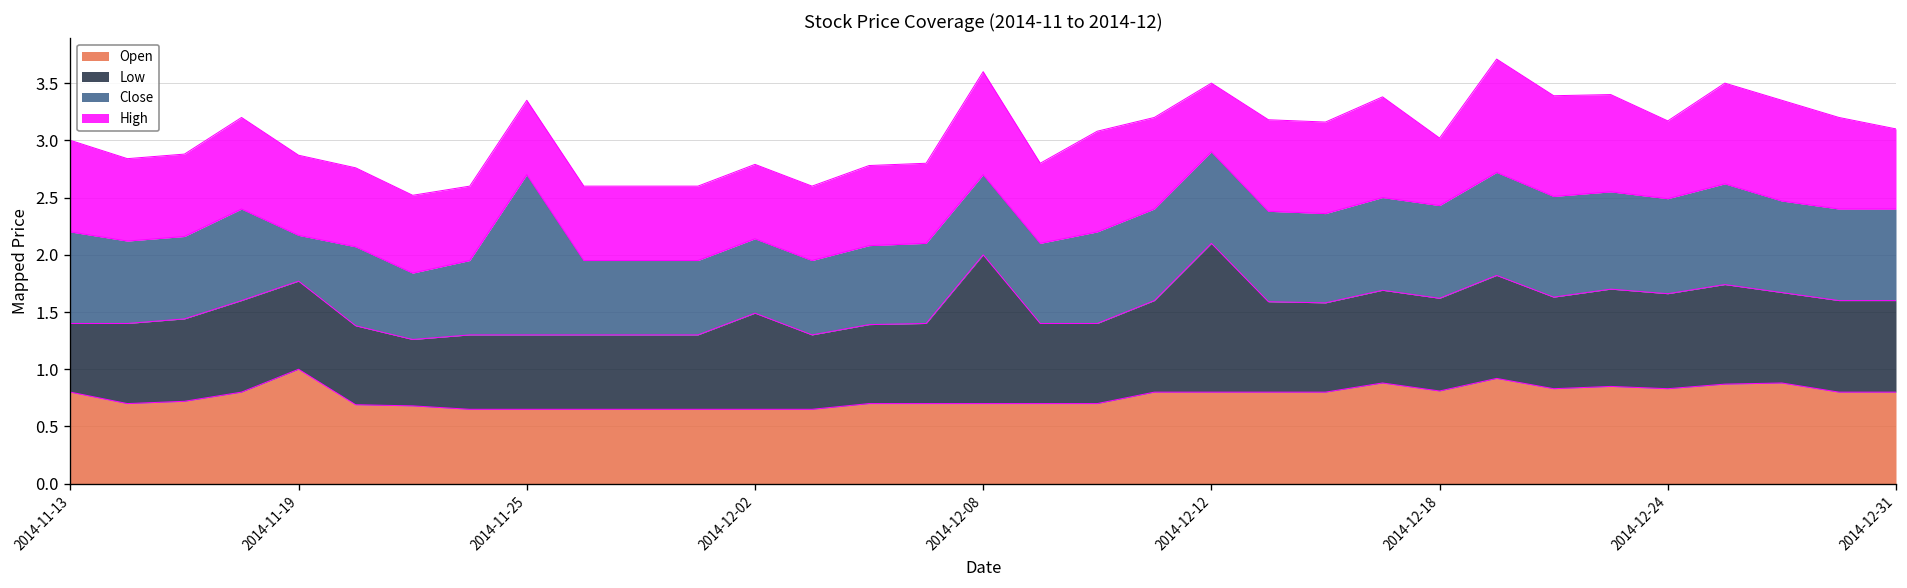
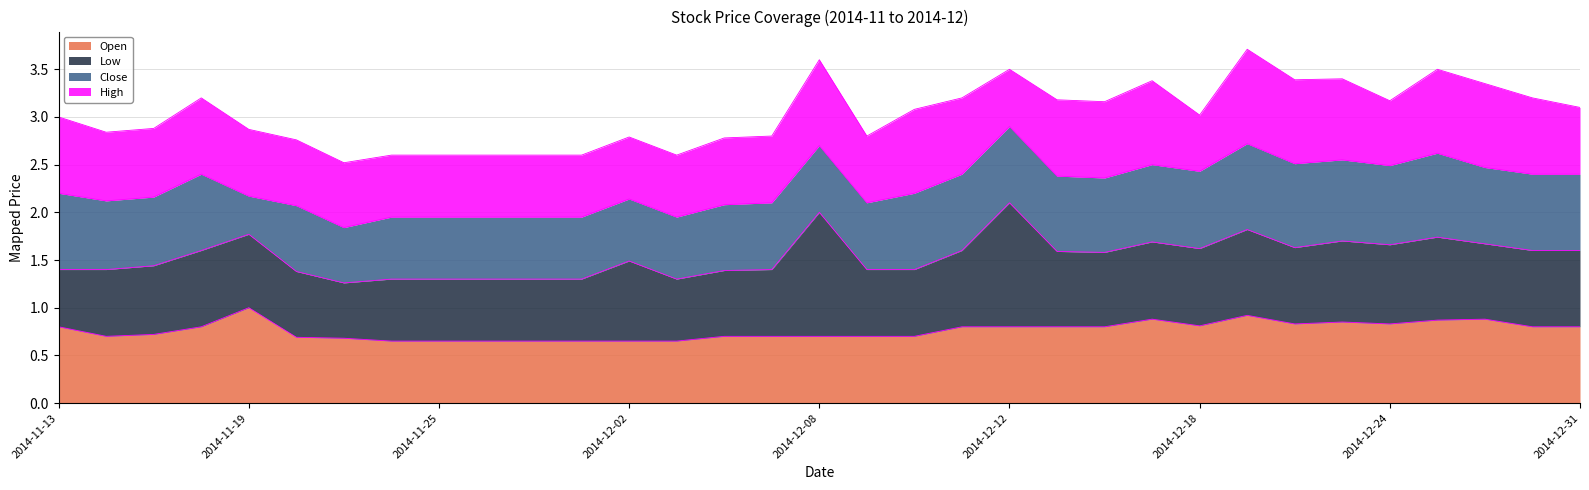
  {
    "Open": {
      "2014-11-13": 0.8,
      "2014-11-19": 1.0,
      "2014-11-25": 0.7,
      "2014-12-02": 0.7,
      "2014-12-08": 0.7,
      "2014-12-12": 0.8,
      "2014-12-18": 0.8,
      "2014-12-24": 0.8,
      "2014-12-31": 0.8
    },
    "Low": {
      "2014-11-13": 0.6,
      "2014-11-19": 0.8,
      "2014-11-25": 0.7,
      "2014-12-02": 0.8,
      "2014-12-08": 1.3,
      "2014-12-12": 1.3,
      "2014-12-18": 0.8,
      "2014-12-24": 0.8,
      "2014-12-31": 0.8
    },
    "Close": {
      "2014-11-13": 0.8,
      "2014-11-19": 0.4,
-     "2014-11-25": 1.4,
+     "2014-11-25": 0.7,
      "2014-12-02": 0.7,
      "2014-12-08": 0.7,
      "2014-12-12": 0.8,
      "2014-12-18": 0.8,
      "2014-12-24": 0.8,
      "2014-12-31": 0.8
    },
    "High": {
      "2014-11-13": 0.8,
      "2014-11-19": 0.7,
      "2014-11-25": 0.6,
      "2014-12-02": 0.6,
      "2014-12-08": 0.9,
      "2014-12-12": 0.6,
      "2014-12-18": 0.6,
      "2014-12-24": 0.7,
      "2014-12-31": 0.7
    }
  }
